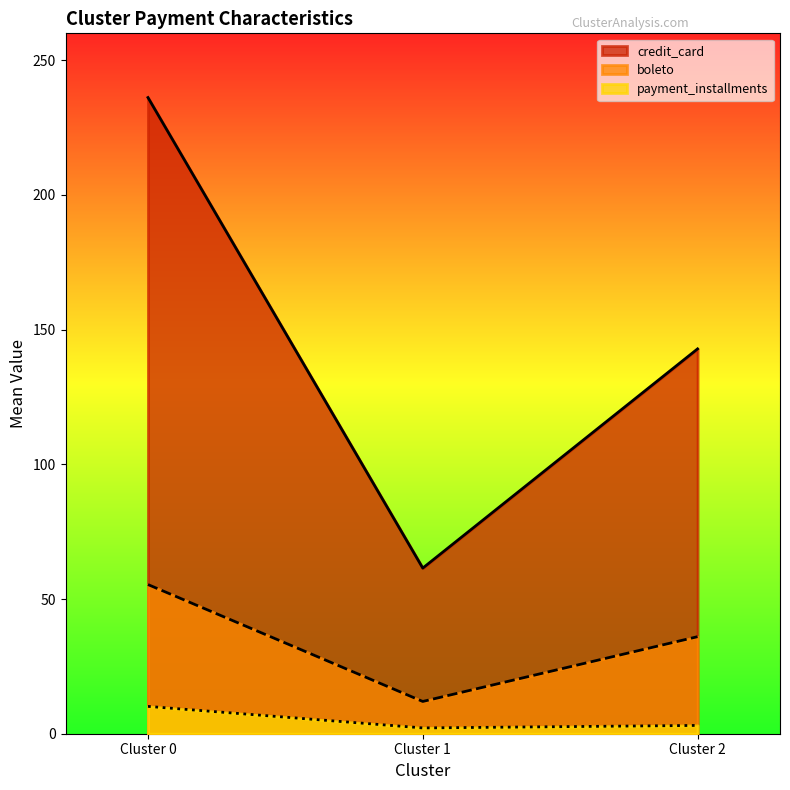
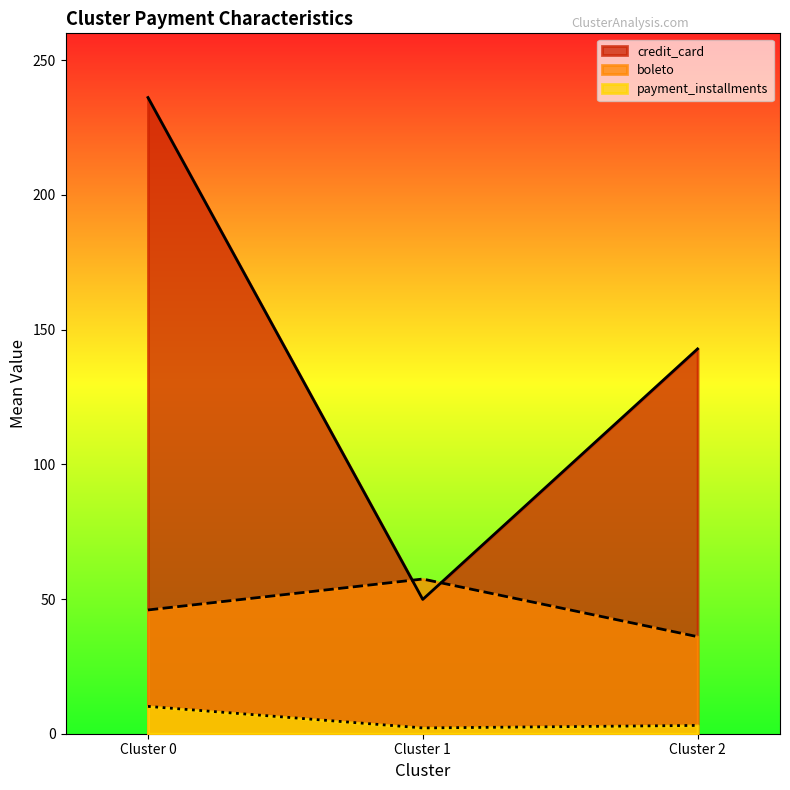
  {
    "credit_card": {
      "Cluster 0": 236,
-     "Cluster 1": 61,
+     "Cluster 1": 50,
      "Cluster 2": 143
    },
    "boleto": {
-     "Cluster 0": 55,
-     "Cluster 1": 12,
+     "Cluster 0": 46,
+     "Cluster 1": 57,
      "Cluster 2": 36
    },
    "payment_installments": {
      "Cluster 0": 10,
      "Cluster 1": 2,
      "Cluster 2": 3
    }
  }
